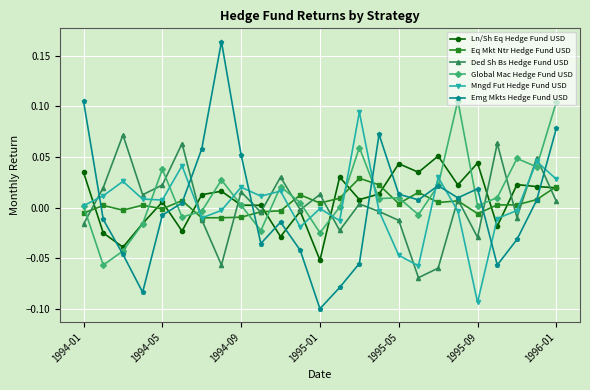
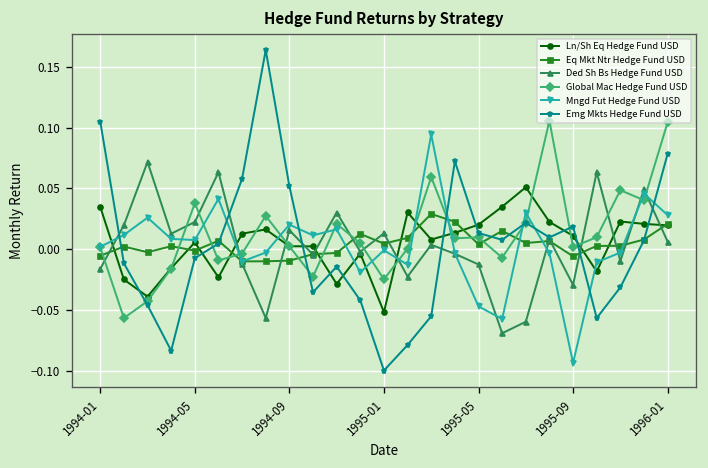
  {
    "Ln/Sh Eq Hedge Fund USD": {
      "1994-01": 0.035,
      "1995-01": -0.052,
-     "1995-05": 0.043,
-     "1995-09": 0.044
+     "1995-05": 0.020,
+     "1995-09": 0.011
    }
  }
